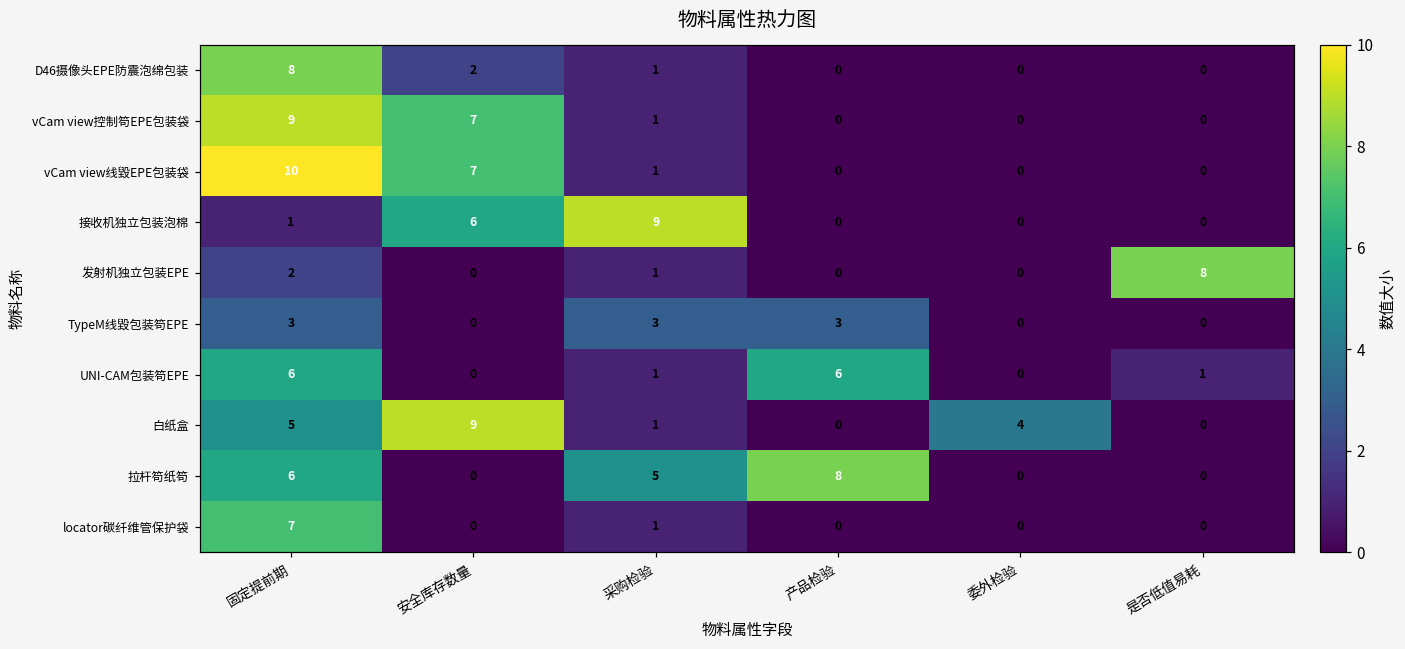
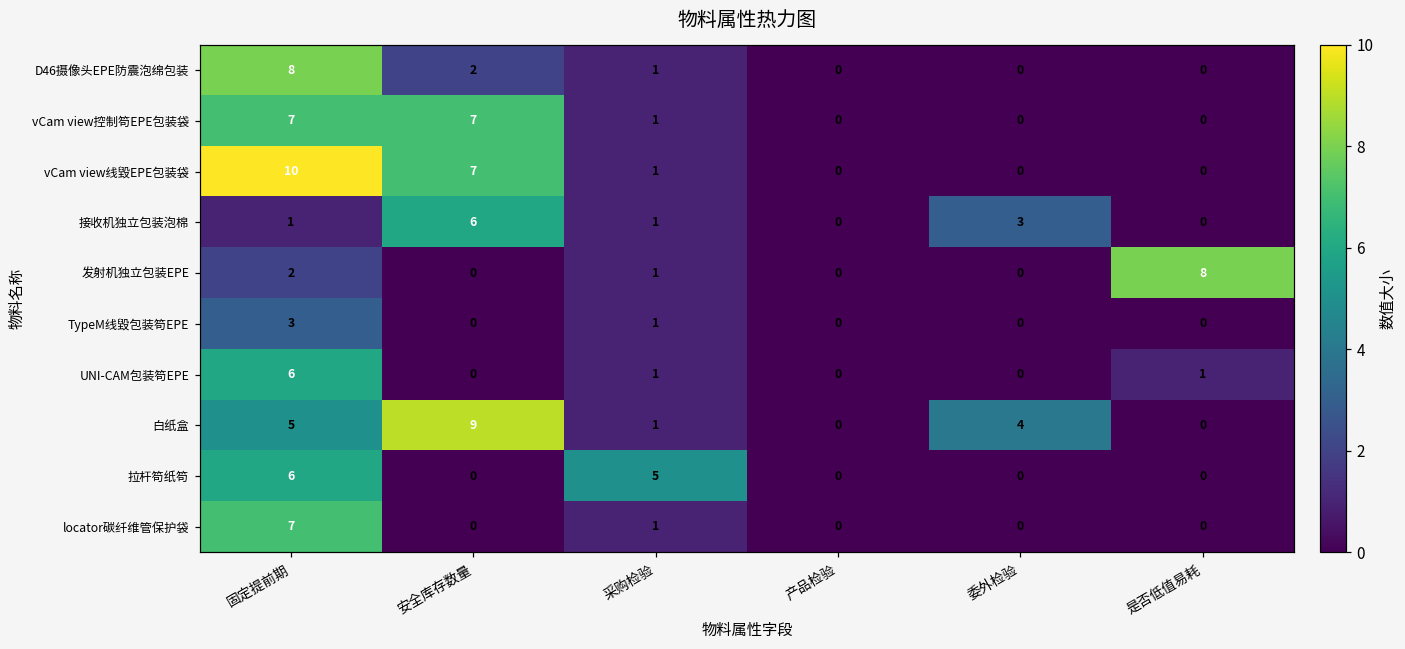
  {
    "D46摄像头EPE防震泡绵包装": {
      "固定提前期": 8,
      "安全库存数量": 2,
      "采购检验": 1,
      "产品检验": 0,
      "委外检验": 0,
      "是否低值易耗": 0
    },
    "vCam view控制笱EPE包装袋": {
-     "固定提前期": 9,
+     "固定提前期": 7,
      "安全库存数量": 7,
      "采购检验": 1,
      "产品检验": 0,
      "委外检验": 0,
      "是否低值易耗": 0
    },
    "vCam view线毀EPE包装袋": {
      "固定提前期": 10,
      "安全库存数量": 7,
      "采购检验": 1,
      "产品检验": 0,
      "委外检验": 0,
      "是否低值易耗": 0
    },
    "接收机独立包装泡棉": {
      "固定提前期": 1,
      "安全库存数量": 6,
-     "采购检验": 9,
+     "采购检验": 1,
      "产品检验": 0,
-     "委外检验": 0,
+     "委外检验": 3,
      "是否低值易耗": 0
    },
    "发射机独立包装EPE": {
      "固定提前期": 2,
      "安全库存数量": 0,
      "采购检验": 1,
      "产品检验": 0,
      "委外检验": 0,
      "是否低值易耗": 8
    },
    "TypeM线毀包装笱EPE": {
      "固定提前期": 3,
      "安全库存数量": 0,
-     "采购检验": 3,
-     "产品检验": 3,
+     "采购检验": 1,
+     "产品检验": 0,
      "委外检验": 0,
      "是否低值易耗": 0
    },
    "UNI-CAM包装笱EPE": {
      "固定提前期": 6,
      "安全库存数量": 0,
      "采购检验": 1,
-     "产品检验": 6,
+     "产品检验": 0,
      "委外检验": 0,
      "是否低值易耗": 1
    },
    "白纸盒": {
      "固定提前期": 5,
      "安全库存数量": 9,
      "采购检验": 1,
      "产品检验": 0,
      "委外检验": 4,
      "是否低值易耗": 0
    },
    "拉杆笱纸笱": {
      "固定提前期": 6,
      "安全库存数量": 0,
      "采购检验": 5,
-     "产品检验": 8,
+     "产品检验": 0,
      "委外检验": 0,
      "是否低值易耗": 0
    },
    "locator碳纤维管保护袋": {
      "固定提前期": 7,
      "安全库存数量": 0,
      "采购检验": 1,
      "产品检验": 0,
      "委外检验": 0,
      "是否低值易耗": 0
    }
  }
